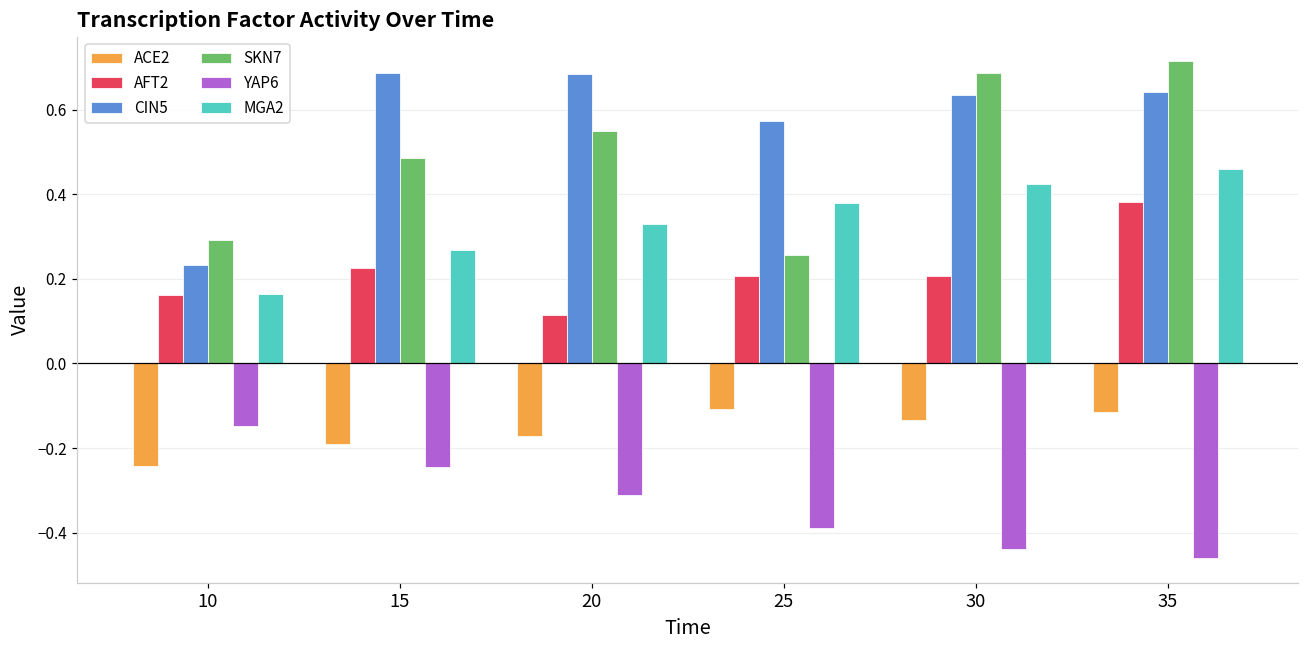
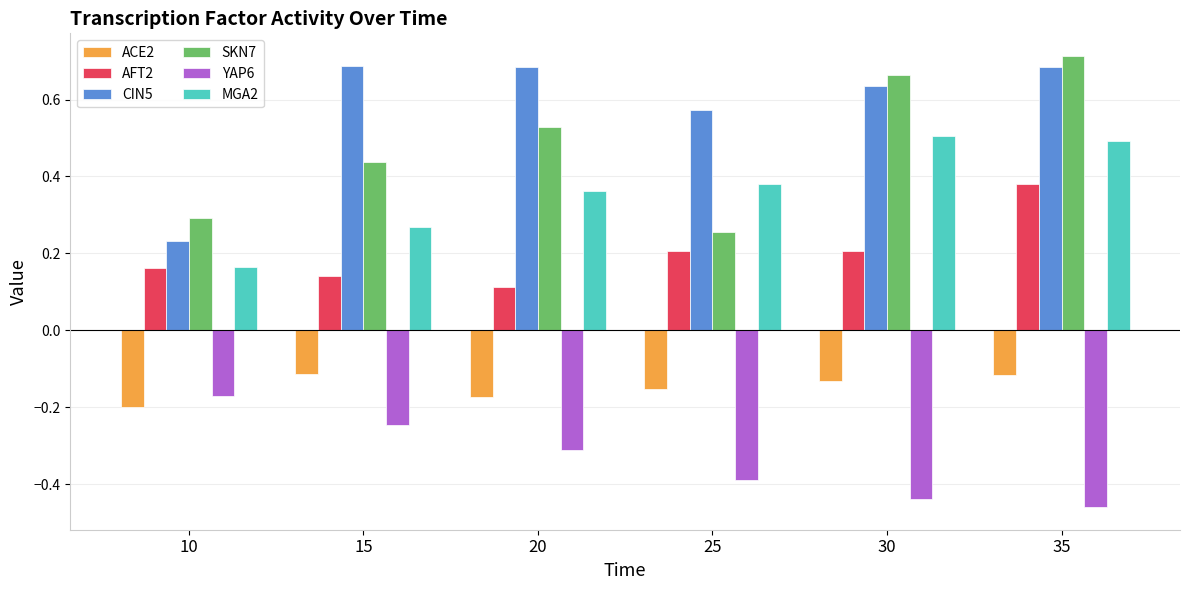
  {
    "ACE2": {
-     "10": -0.24,
-     "15": -0.19,
+     "10": -0.20,
+     "15": -0.11,
      "20": -0.17,
-     "25": -0.11,
+     "25": -0.15,
      "30": -0.13,
      "35": -0.12
    },
    "AFT2": {
      "10": 0.16,
-     "15": 0.23,
+     "15": 0.14,
      "20": 0.11,
      "25": 0.21,
      "30": 0.21,
      "35": 0.38
    },
    "CIN5": {
      "10": 0.23,
      "15": 0.69,
      "20": 0.68,
      "25": 0.57,
      "30": 0.63,
-     "35": 0.64
+     "35": 0.69
    },
    "SKN7": {
      "10": 0.29,
-     "15": 0.48,
-     "20": 0.55,
+     "15": 0.44,
+     "20": 0.53,
      "25": 0.26,
-     "30": 0.69,
+     "30": 0.66,
      "35": 0.71
    },
    "YAP6": {
-     "10": -0.15,
+     "10": -0.17,
      "15": -0.25,
      "20": -0.31,
      "25": -0.39,
      "30": -0.44,
      "35": -0.46
    },
    "MGA2": {
      "10": 0.16,
      "15": 0.27,
-     "20": 0.33,
+     "20": 0.36,
      "25": 0.38,
-     "30": 0.42,
-     "35": 0.46
+     "30": 0.51,
+     "35": 0.49
    }
  }
